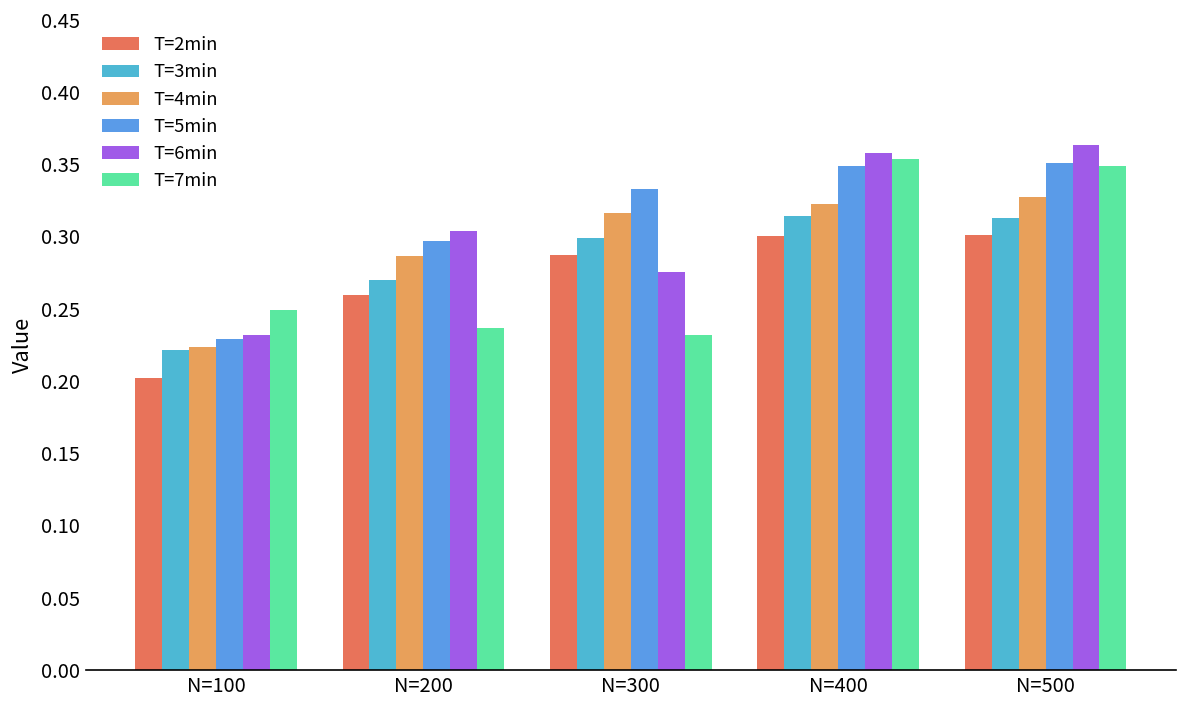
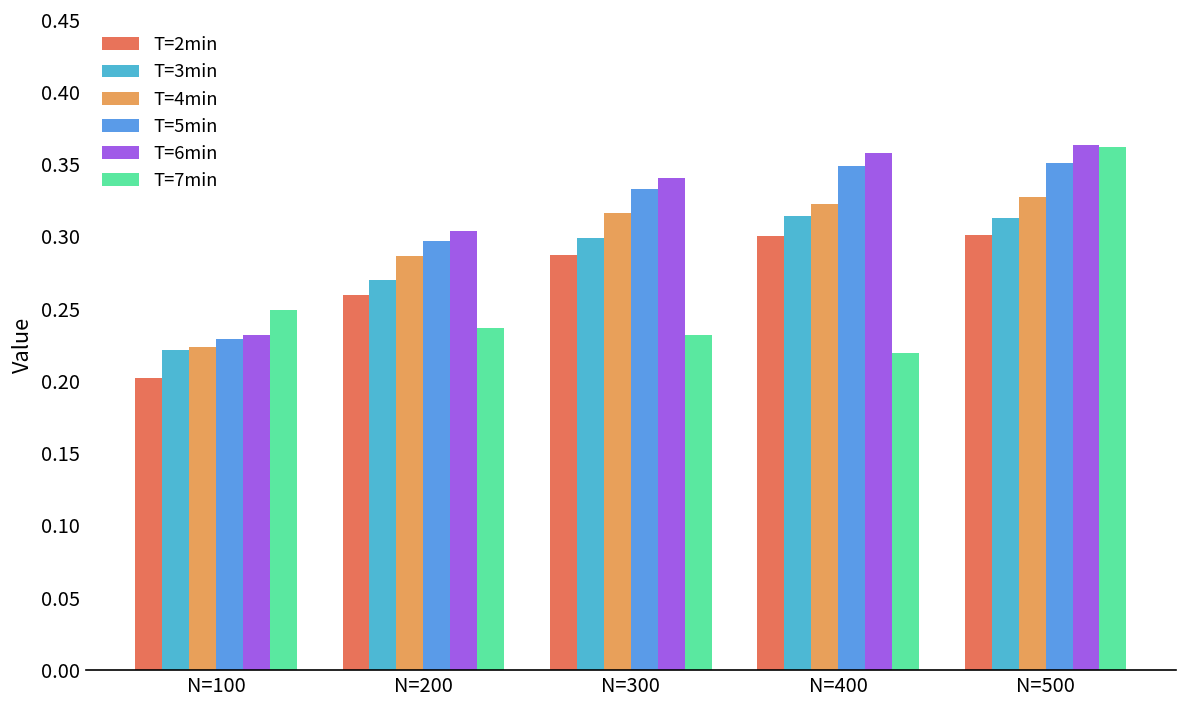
  {
    "T=6min": {
      "N=100": 0.231,
      "N=200": 0.304,
-     "N=300": 0.276,
+     "N=300": 0.341,
      "N=400": 0.358,
      "N=500": 0.363
    },
    "T=7min": {
      "N=100": 0.249,
      "N=200": 0.237,
      "N=300": 0.232,
-     "N=400": 0.354,
-     "N=500": 0.349
+     "N=400": 0.219,
+     "N=500": 0.362
    }
  }
